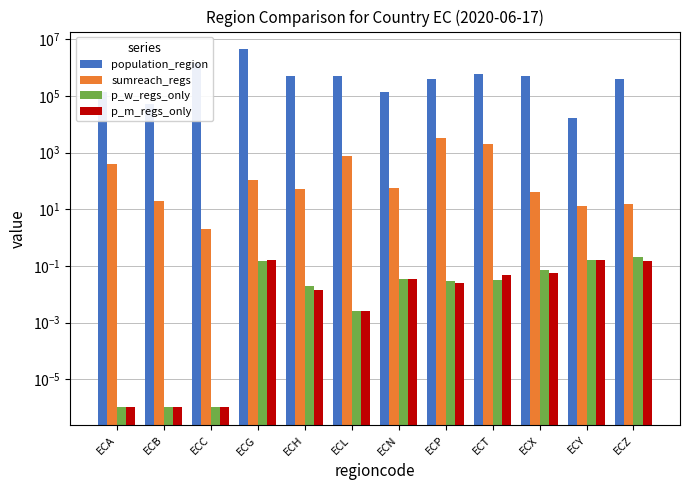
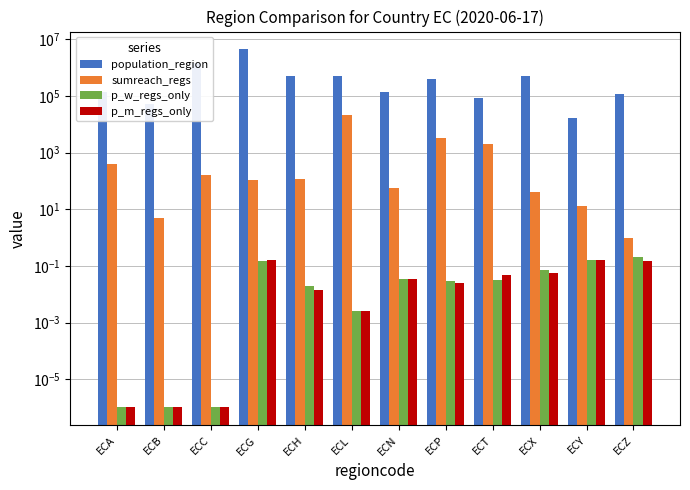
  {
    "population_region": {
      "ECG": 4000000,
      "ECH": 500000,
      "ECL": 500000,
      "ECN": 100000,
      "ECP": 400000,
-     "ECT": 600000,
+     "ECT": 90000,
      "ECX": 500000,
      "ECY": 20000,
-     "ECZ": 400000
+     "ECZ": 120000
    },
    "sumreach_regs": {
      "ECA": 400,
-     "ECB": 20,
-     "ECC": 2,
+     "ECB": 5,
+     "ECC": 200,
      "ECG": 110,
-     "ECH": 50,
-     "ECL": 800,
+     "ECH": 110,
+     "ECL": 20000,
      "ECN": 60,
      "ECP": 3000,
      "ECT": 2000,
      "ECX": 40,
      "ECY": 10,
-     "ECZ": 20
+     "ECZ": 1
    },
    "p_w_regs_only": {
      "ECA": 0.0000010,
      "ECB": 0.0000010,
      "ECC": 0.0000010,
      "ECG": 0.2,
      "ECH": 0.02,
      "ECL": 0.003,
      "ECN": 0.03,
      "ECP": 0.03,
      "ECT": 0.03,
      "ECX": 0.07,
      "ECY": 0.2,
      "ECZ": 0.2
    },
    "p_m_regs_only": {
      "ECA": 0.0000010,
      "ECB": 0.0000010,
      "ECC": 0.0000010,
      "ECG": 0.2,
      "ECH": 0.01,
      "ECL": 0.003,
      "ECN": 0.03,
      "ECP": 0.03,
      "ECT": 0.05,
      "ECX": 0.05,
      "ECY": 0.2,
      "ECZ": 0.2
    }
  }
